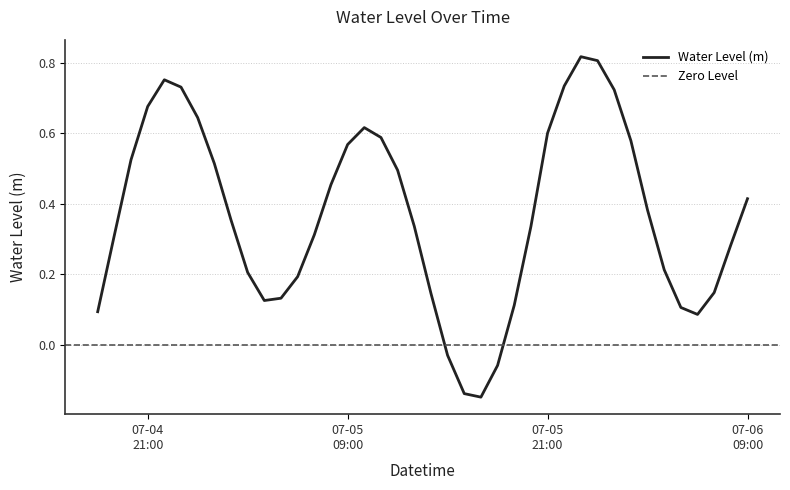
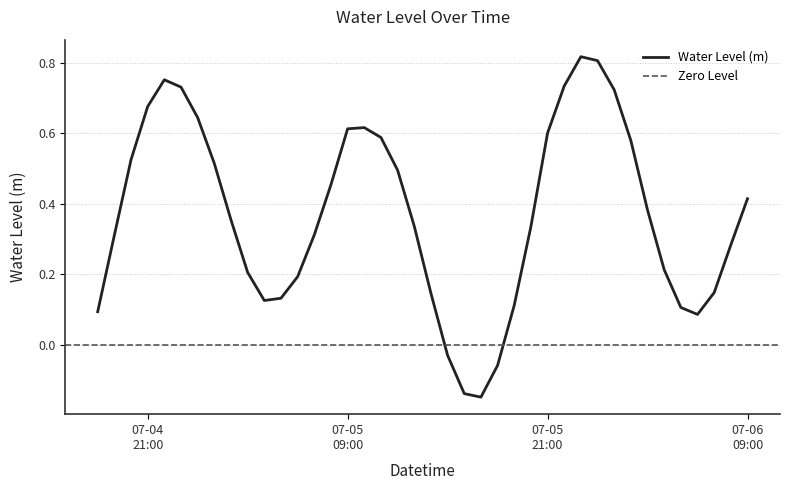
  {
    "07-04 21:00": 0.68,
-   "07-05 09:00": 0.57,
+   "07-05 09:00": 0.61,
    "07-05 21:00": 0.60,
    "07-06 09:00": 0.41
  }
